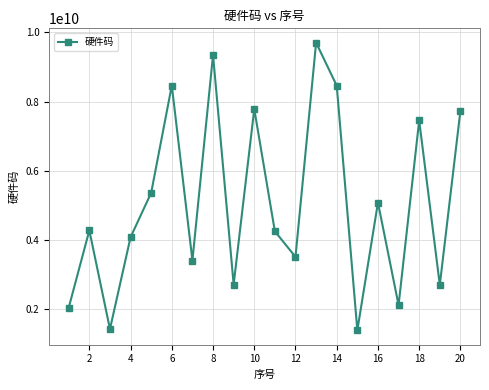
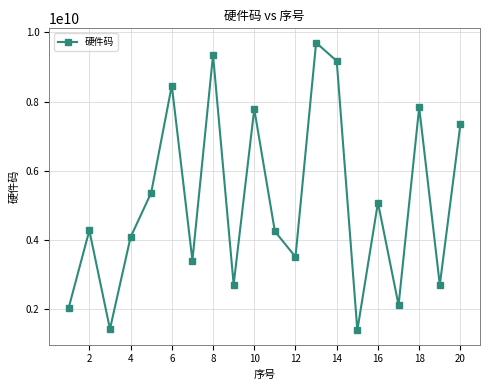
  {
    "2": 4300000000,
    "4": 4100000000,
    "6": 8500000000,
    "8": 9300000000,
    "10": 7800000000,
    "12": 3500000000,
-   "14": 8500000000,
+   "14": 9200000000,
    "16": 5100000000,
-   "18": 7500000000,
-   "20": 7700000000
+   "18": 7800000000,
+   "20": 7300000000
  }
